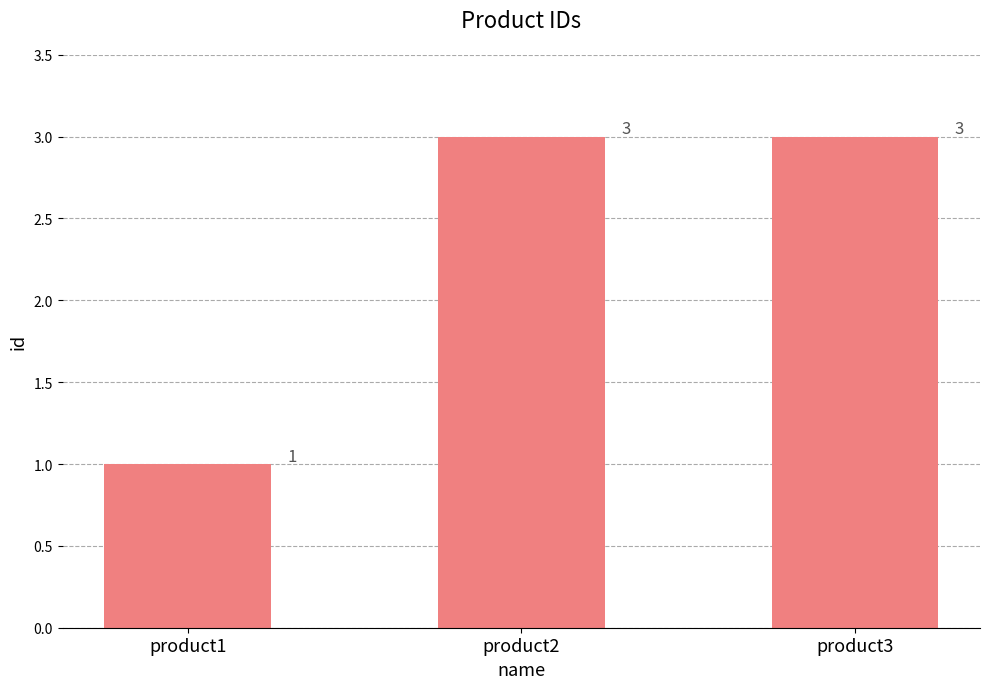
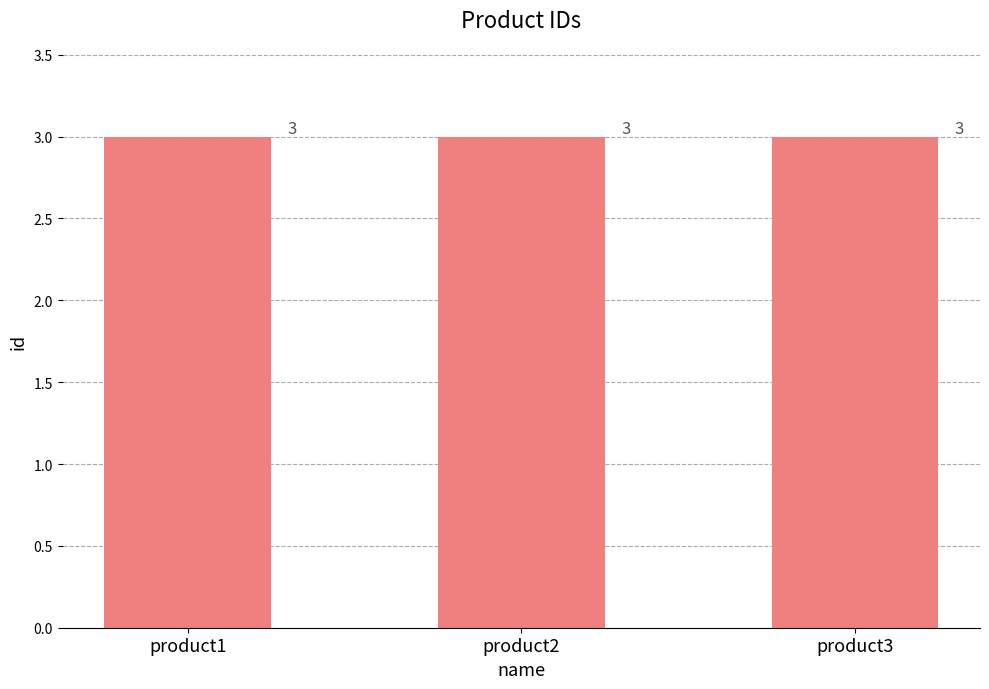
  {
-   "product1": 1
+   "product1": 3
  }
